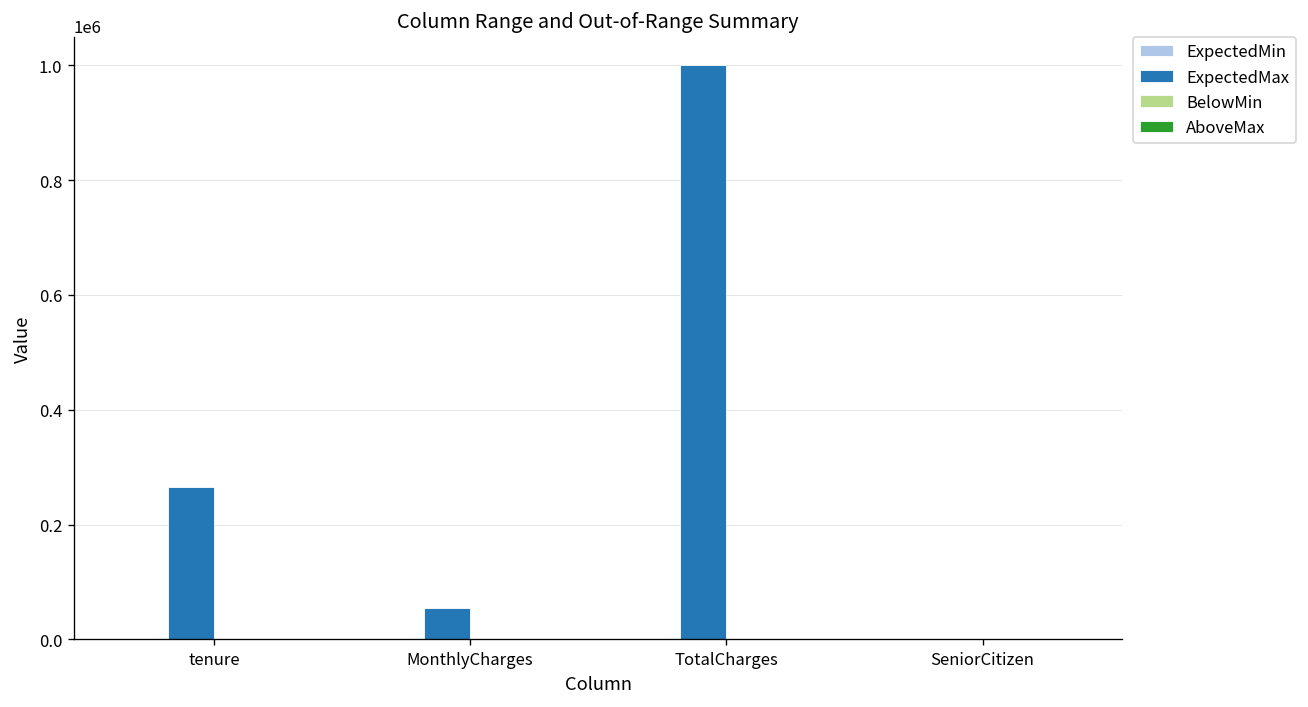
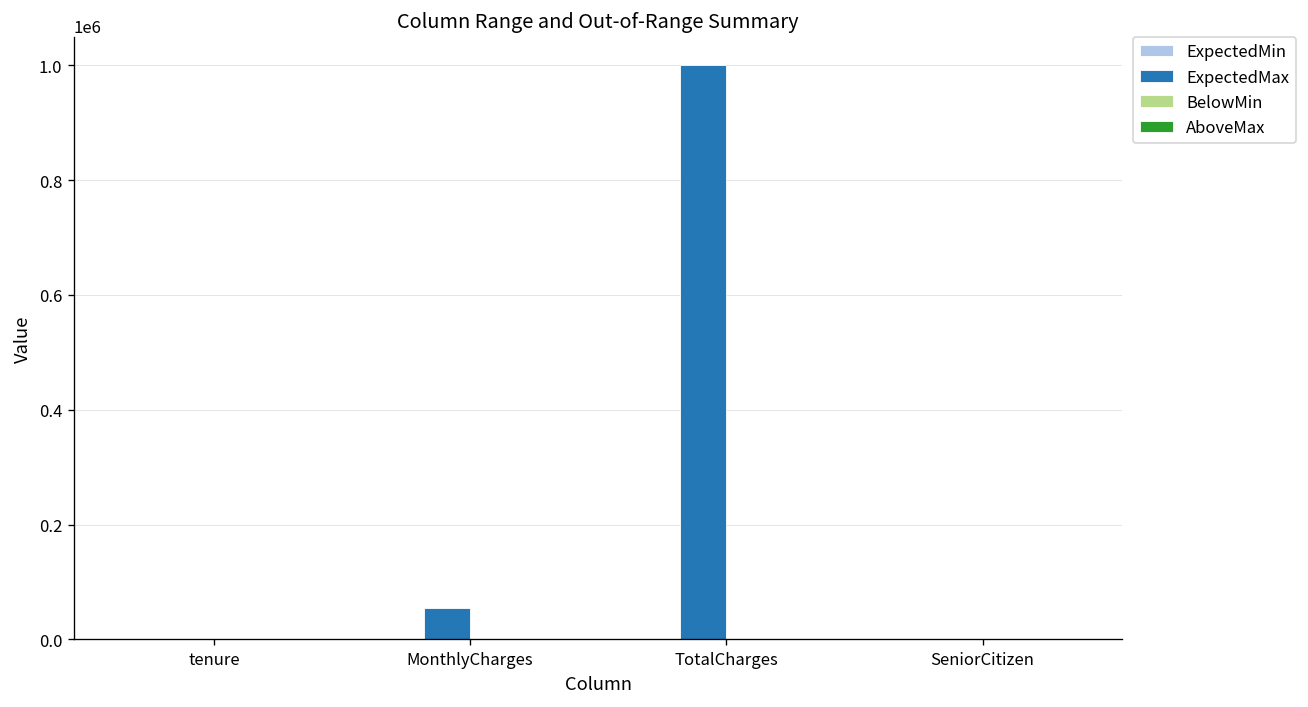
  {
    "ExpectedMin": {
      "tenure": 0,
      "MonthlyCharges": 0,
      "TotalCharges": 0,
      "SeniorCitizen": 0
    },
    "ExpectedMax": {
-     "tenure": 270000,
+     "tenure": 0,
      "MonthlyCharges": 50000,
      "TotalCharges": 1000000
    },
    "BelowMin": {
      "tenure": 0,
      "MonthlyCharges": 0,
      "TotalCharges": 0,
      "SeniorCitizen": 0
    },
    "AboveMax": {
      "tenure": 0,
      "MonthlyCharges": 0,
      "TotalCharges": 0,
      "SeniorCitizen": 0
    }
  }
